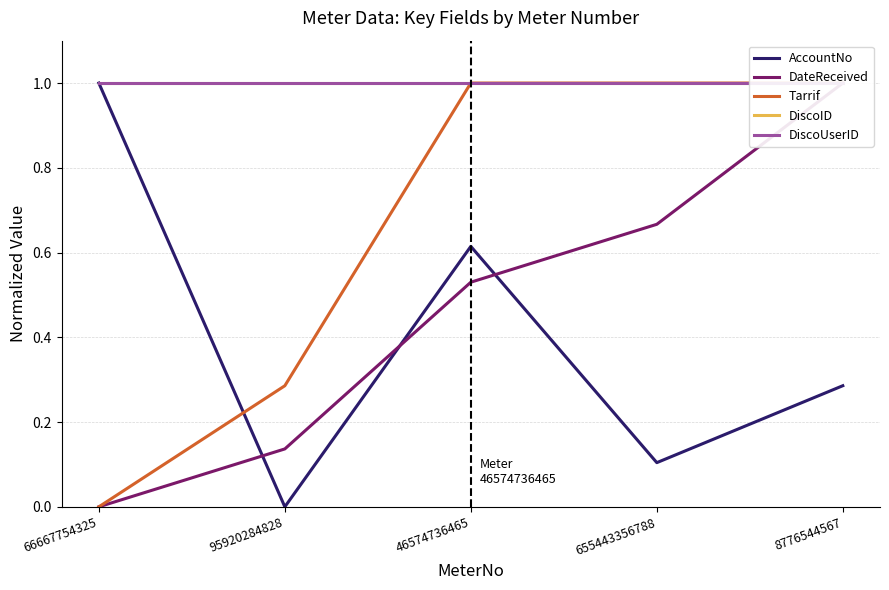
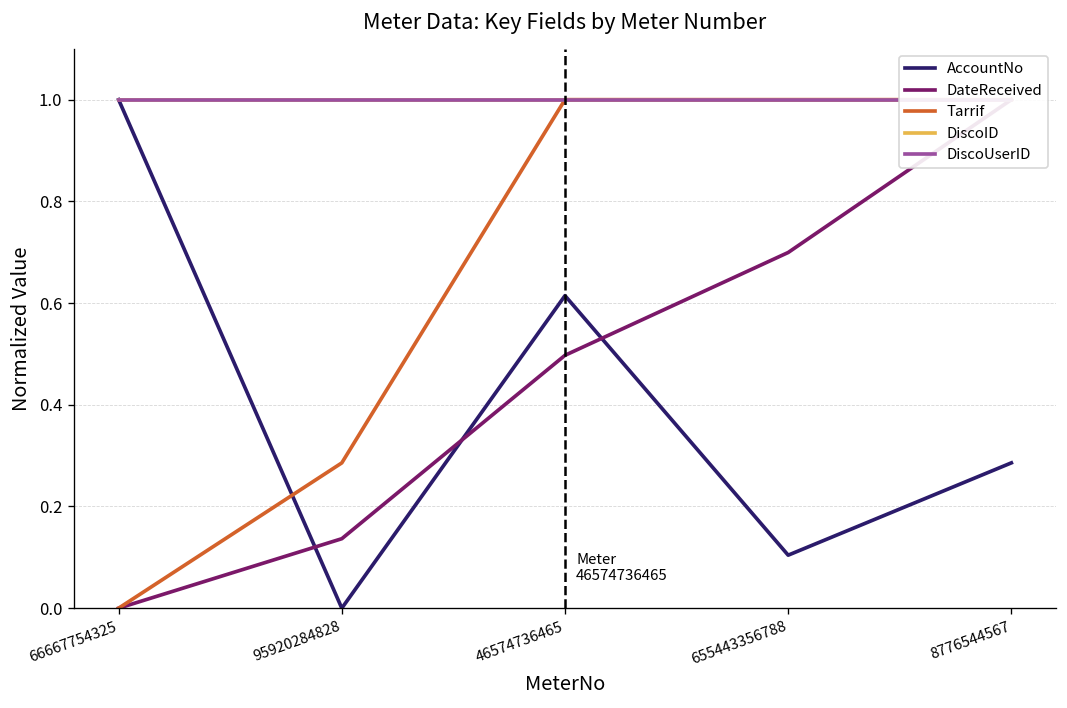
  {
    "AccountNo": {
      "95920284828": 0.00,
      "46574736465": 0.61,
      "655443356788": 0.10,
      "8776544567": 0.29
    },
    "DateReceived": {
      "95920284828": 0.14,
-     "46574736465": 0.53,
-     "655443356788": 0.67
+     "46574736465": 0.50,
+     "655443356788": 0.70
    },
    "Tarrif": {
      "95920284828": 0.29
    },
    "DiscoUserID": {
      "95920284828": 1.00
    }
  }
